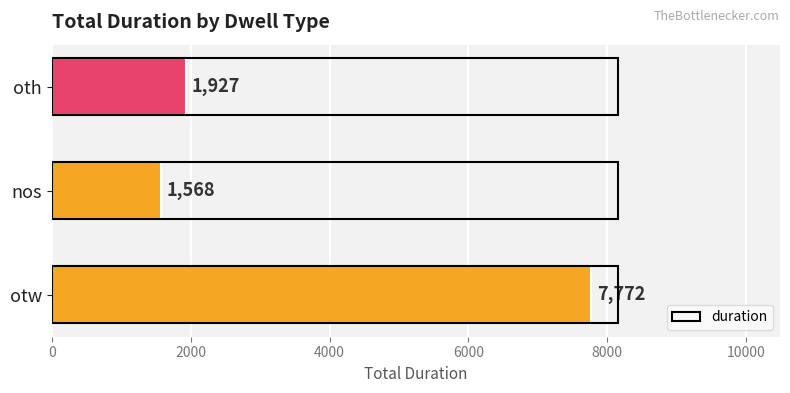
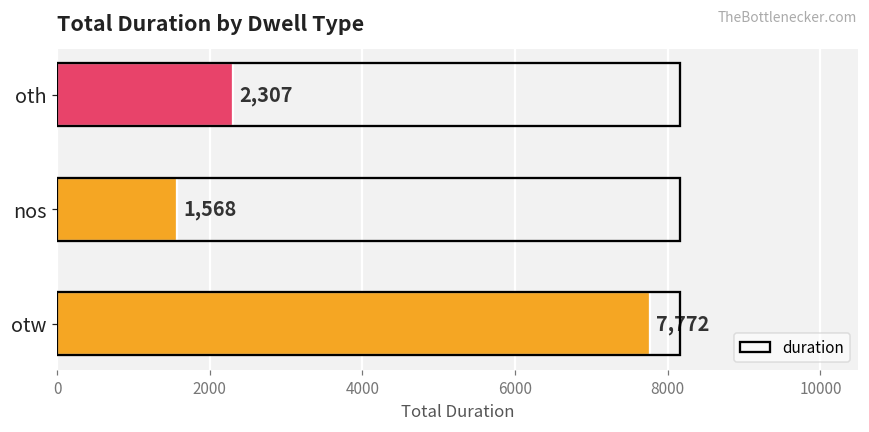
  {
-   "oth": "1,927",
+   "oth": "2,307",
    "nos": "1,568",
    "otw": "7,772"
  }
